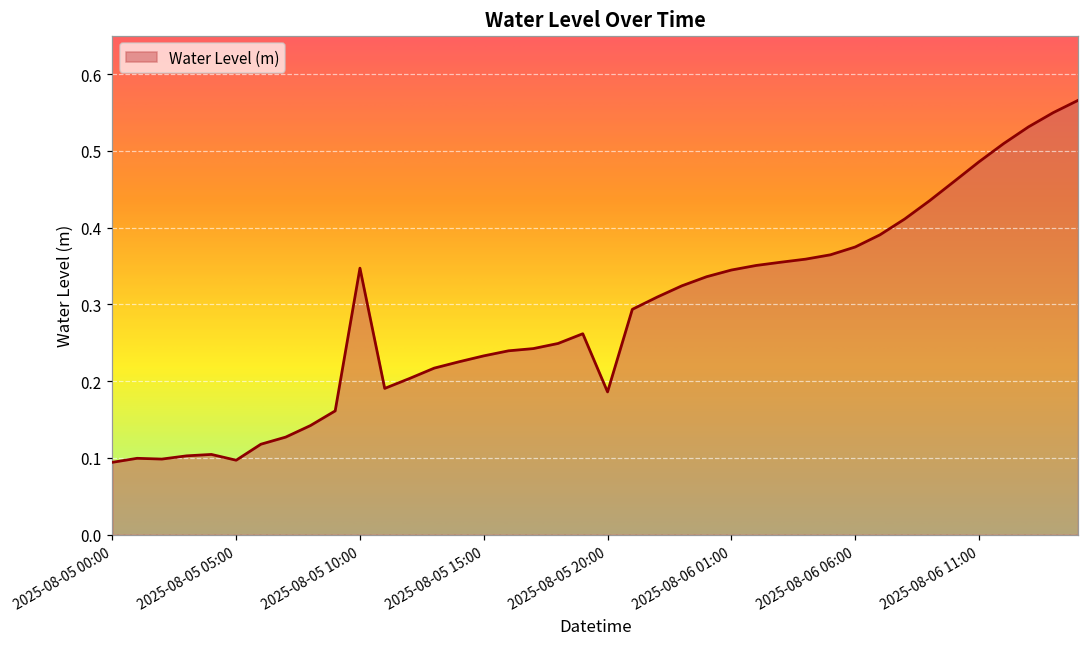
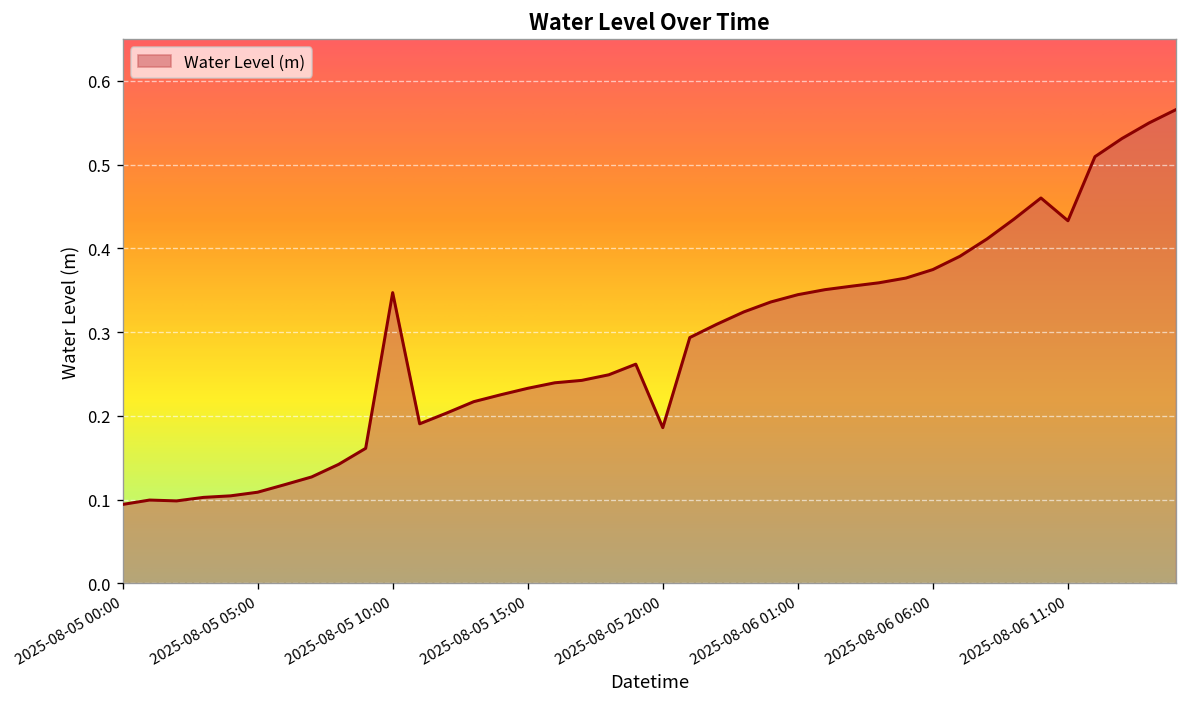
  {
    "2025-08-05 00:00": 0.09,
-   "2025-08-05 05:00": 0.10,
+   "2025-08-05 05:00": 0.11,
    "2025-08-05 10:00": 0.35,
    "2025-08-05 15:00": 0.23,
    "2025-08-05 20:00": 0.19,
    "2025-08-06 01:00": 0.34,
    "2025-08-06 06:00": 0.37,
-   "2025-08-06 11:00": 0.49
+   "2025-08-06 11:00": 0.43
  }
